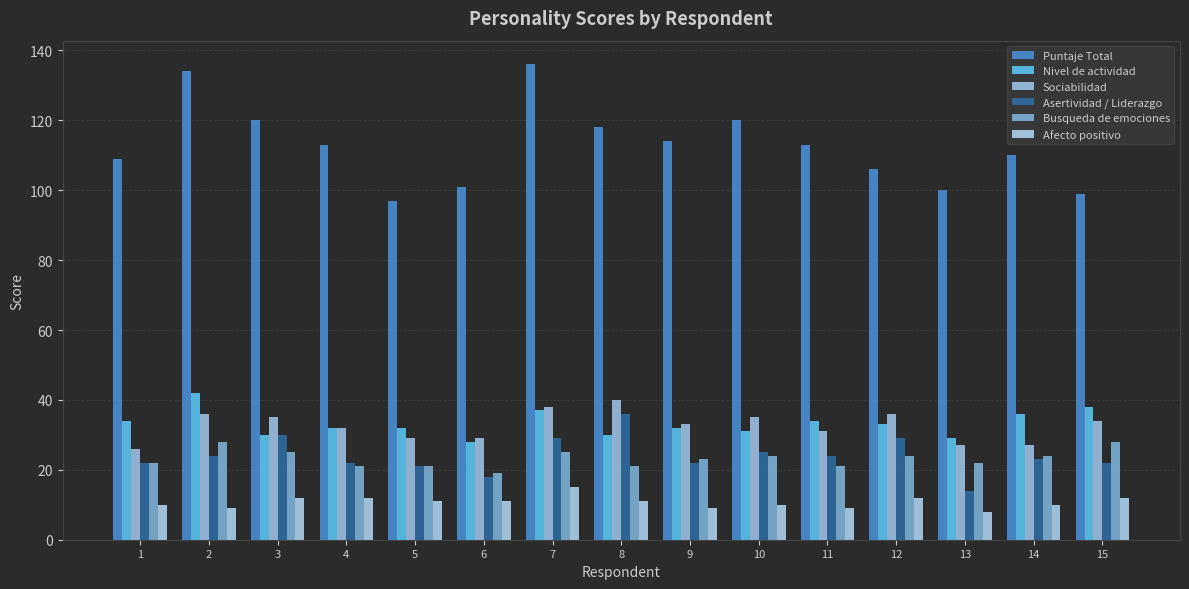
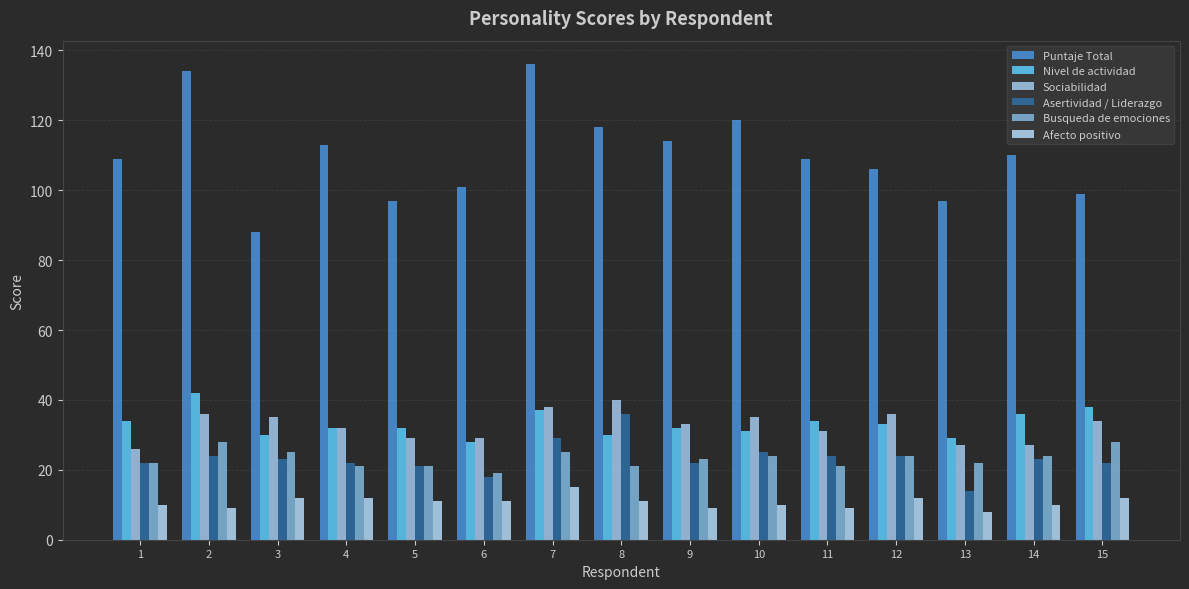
  {
    "Puntaje Total": {
      "1": 109,
      "2": 134,
-     "3": 120,
+     "3": 88,
      "4": 113,
      "5": 97,
      "6": 101,
      "7": 136,
      "8": 118,
      "9": 114,
      "10": 120,
-     "11": 113,
+     "11": 109,
      "12": 106,
-     "13": 100,
+     "13": 97,
      "14": 110,
      "15": 99
    },
    "Asertividad / Liderazgo": {
      "1": 22,
      "2": 24,
-     "3": 30,
+     "3": 23,
      "4": 22,
      "5": 21,
      "6": 18,
      "7": 29,
      "8": 36,
      "9": 22,
      "10": 25,
      "11": 24,
-     "12": 29,
+     "12": 24,
      "13": 14,
      "14": 23,
      "15": 22
    }
  }
